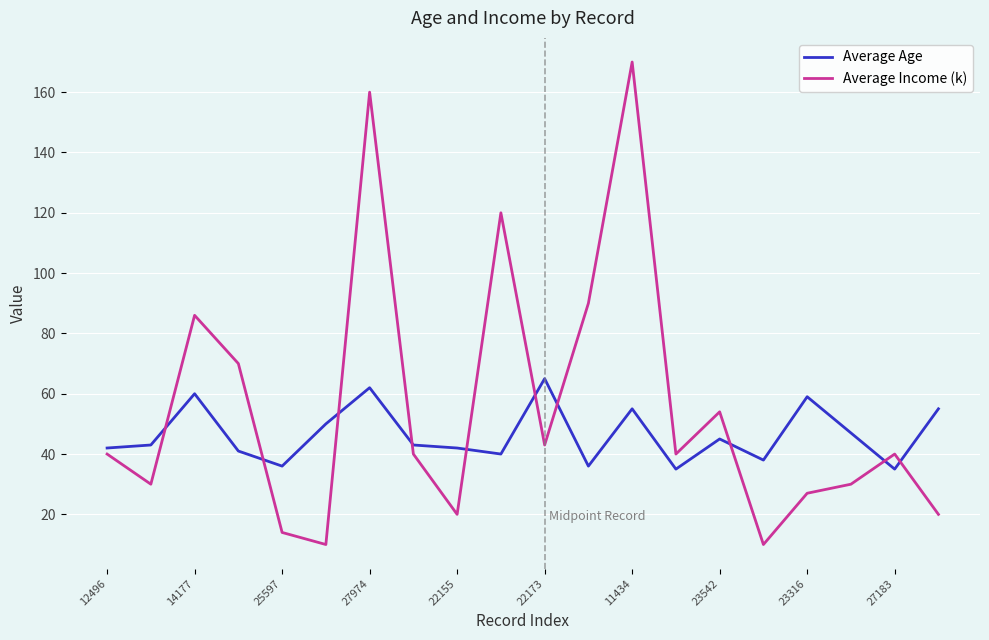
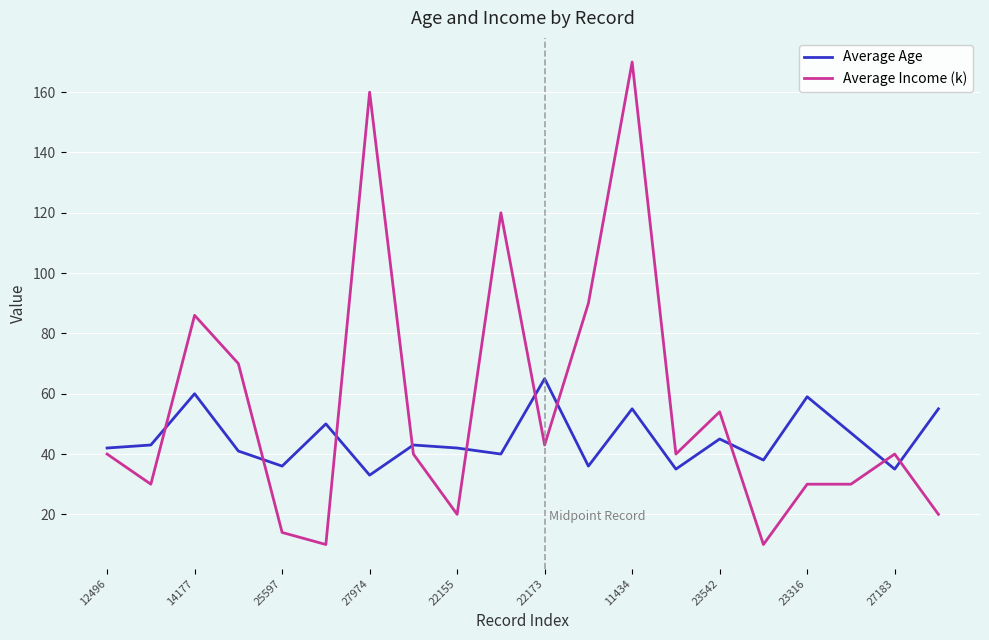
  {
    "Average Age": {
      "12496": 42,
      "14177": 60,
      "25597": 36,
-     "27974": 62,
+     "27974": 33,
      "22155": 42,
      "22173": 65,
      "11434": 55,
      "23542": 45,
      "23316": 59,
      "27183": 35
    },
    "Average Income (k)": {
      "12496": 40,
      "14177": 86,
      "25597": 14,
      "27974": 160,
      "22155": 20,
      "22173": 43,
      "11434": 170,
      "23542": 54,
-     "23316": 27,
+     "23316": 30,
      "27183": 40
    }
  }
